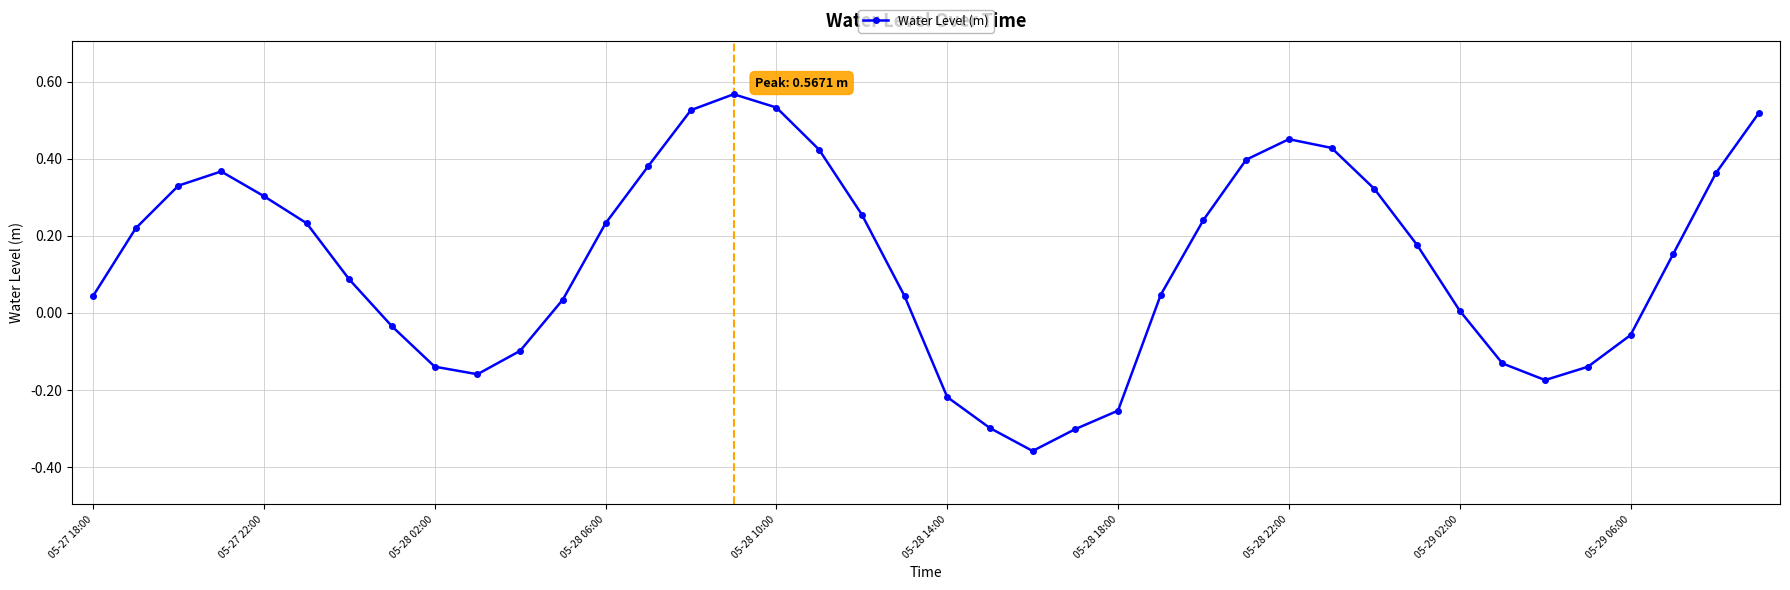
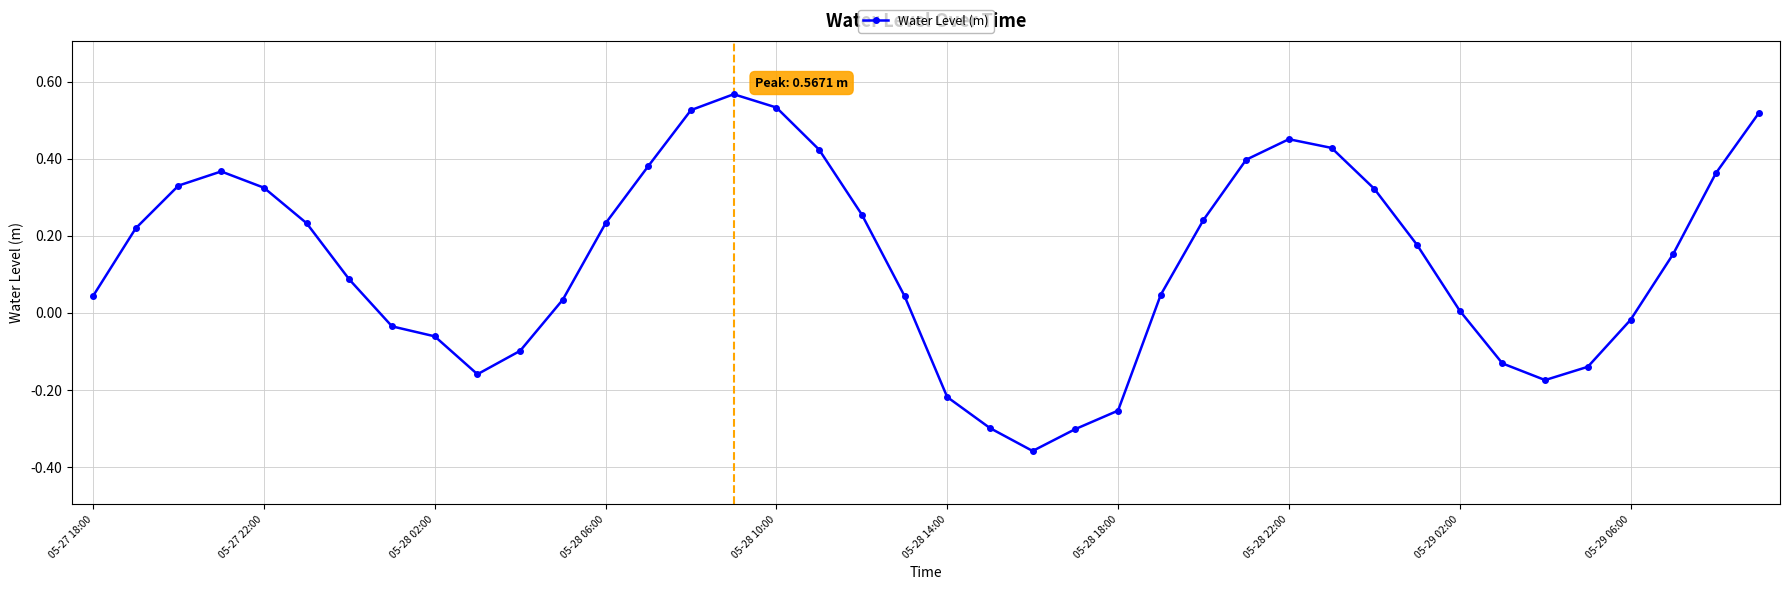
  {
    "05-27 18:00": 0.04,
-   "05-27 22:00": 0.30,
-   "05-28 02:00": -0.14,
+   "05-27 22:00": 0.32,
+   "05-28 02:00": -0.06,
    "05-28 06:00": 0.23,
    "05-28 14:00": -0.22,
    "05-28 18:00": -0.25,
    "05-28 22:00": 0.45,
    "05-29 02:00": 0.01,
-   "05-29 06:00": -0.06
+   "05-29 06:00": -0.02
  }
